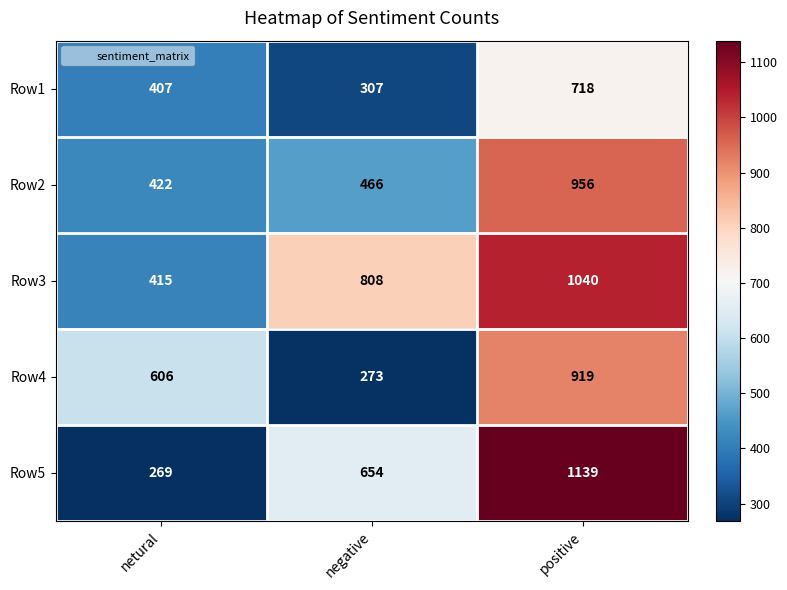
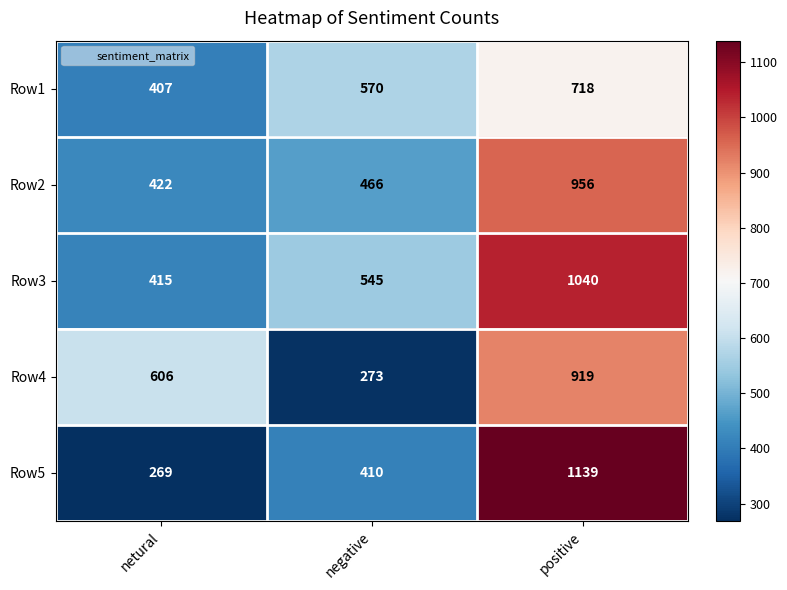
  {
    "Row1": {
      "netural": 407,
-     "negative": 307,
+     "negative": 570,
      "positive": 718
    },
    "Row2": {
      "netural": 422,
      "negative": 466,
      "positive": 956
    },
    "Row3": {
      "netural": 415,
-     "negative": 808,
+     "negative": 545,
      "positive": 1040
    },
    "Row4": {
      "netural": 606,
      "negative": 273,
      "positive": 919
    },
    "Row5": {
      "netural": 269,
-     "negative": 654,
+     "negative": 410,
      "positive": 1139
    }
  }
